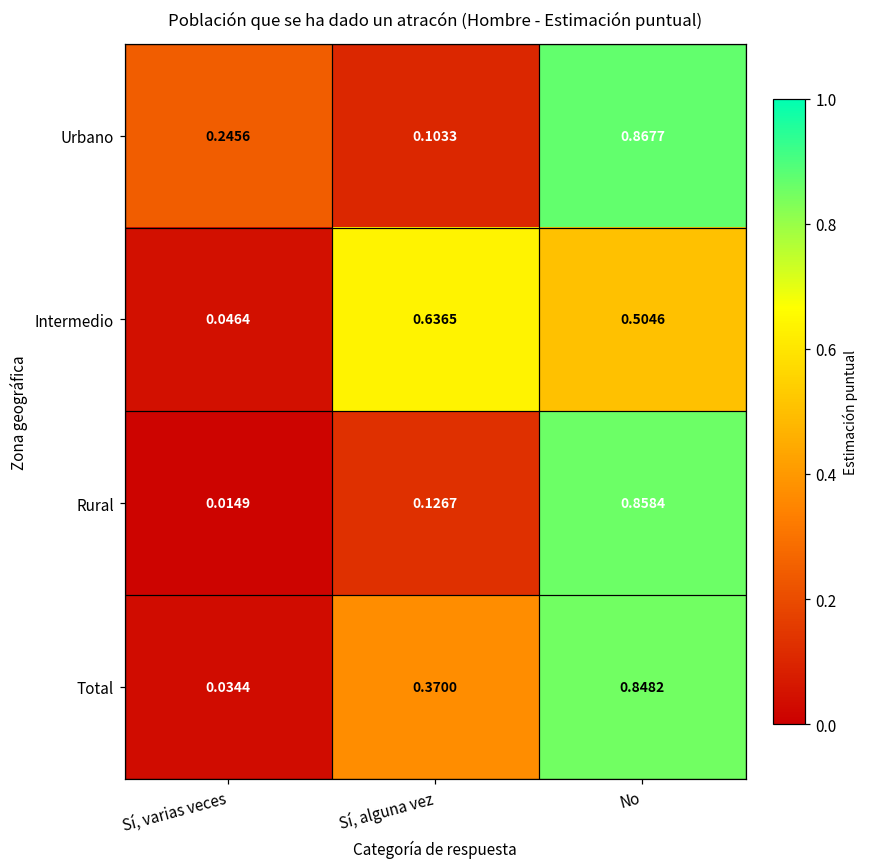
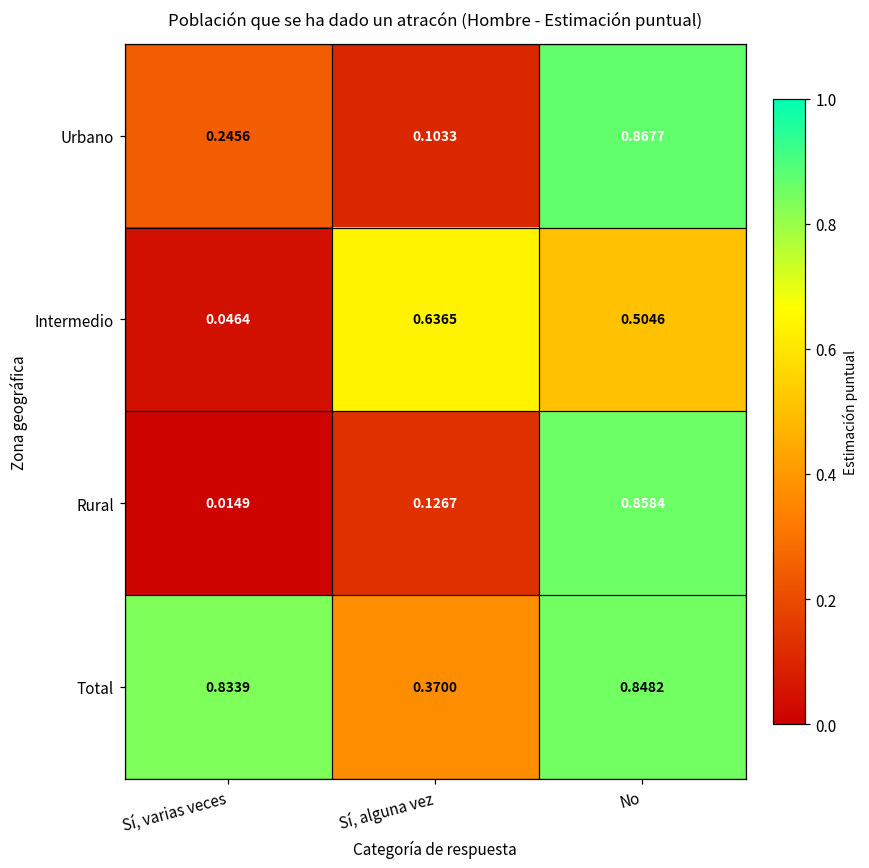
  {
    "Urbano": {
      "Sí, varias veces": 0.2456,
      "Sí, alguna vez": 0.1033,
      "No": 0.8677
    },
    "Intermedio": {
      "Sí, varias veces": 0.0464,
      "Sí, alguna vez": 0.6365,
      "No": 0.5046
    },
    "Rural": {
      "Sí, varias veces": 0.0149,
      "Sí, alguna vez": 0.1267,
      "No": 0.8584
    },
    "Total": {
-     "Sí, varias veces": 0.0344,
+     "Sí, varias veces": 0.8339,
      "Sí, alguna vez": 0.3700,
      "No": 0.8482
    }
  }
